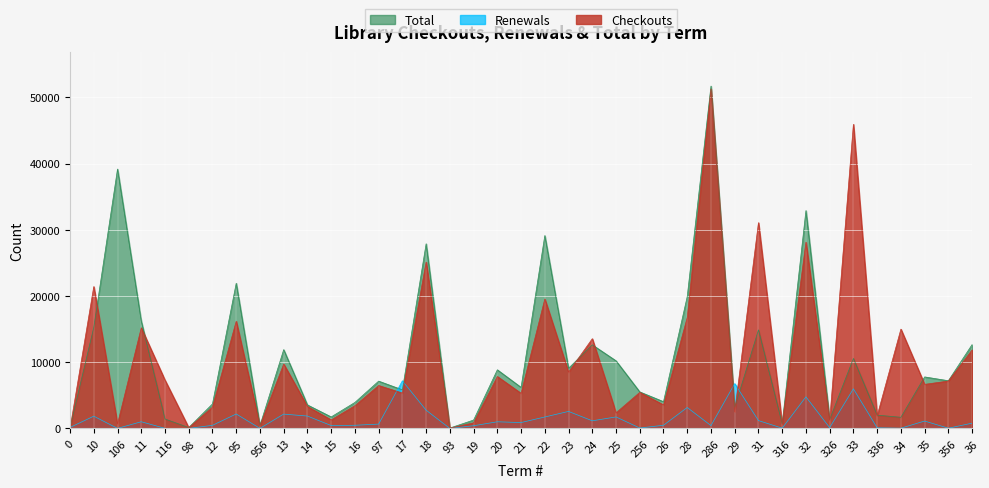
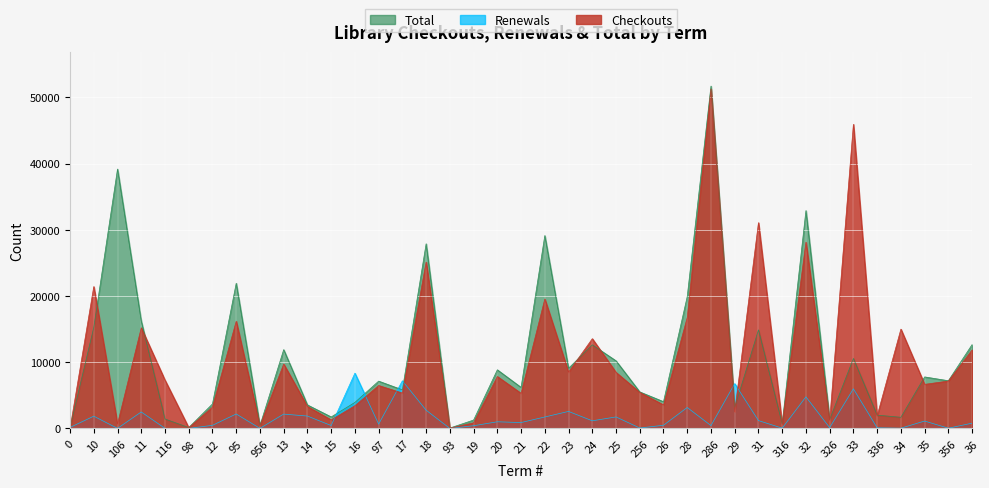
  {
    "Total": {
      "10": 15000,
      "106": 39000,
      "11": 16000,
      "116": 1000,
      "12": 4000,
      "95": 22000,
      "13": 12000,
      "15": 2000,
      "16": 4000,
      "97": 7000,
      "17": 6000,
      "18": 28000,
      "19": 1000,
      "20": 9000,
      "21": 6000,
      "22": 29000,
      "23": 9000,
      "24": 13000,
      "25": 10000,
      "26": 4000,
      "28": 20000,
      "286": 52000,
      "29": 3000,
      "31": 15000,
      "32": 33000,
      "33": 11000,
      "34": 2000,
      "35": 8000,
      "36": 13000
    },
    "Renewals": {
      "10": 2000,
      "106": 0,
-     "11": 1000,
+     "11": 2000,
      "116": 0,
      "12": 0,
      "95": 2000,
      "956": 0,
      "13": 2000,
      "14": 2000,
      "15": 0,
-     "16": 0,
+     "16": 8000,
      "97": 1000,
      "17": 7000,
      "18": 3000,
      "19": 0,
      "20": 1000,
      "21": 1000,
      "22": 2000,
      "23": 3000,
      "24": 1000,
      "25": 2000,
      "256": 0,
      "26": 0,
      "28": 3000,
      "286": 0,
      "29": 7000,
      "31": 1000,
      "316": 0,
      "32": 5000,
      "326": 0,
      "33": 6000,
      "336": 0,
      "34": 0,
      "35": 1000,
      "356": 0,
      "36": 1000
    },
    "Checkouts": {
      "10": 21000,
      "106": 1000,
      "11": 15000,
      "116": 7000,
      "12": 3000,
      "95": 16000,
      "13": 10000,
      "15": 1000,
      "16": 3000,
      "97": 6000,
      "17": 5000,
      "18": 25000,
      "19": 1000,
      "20": 8000,
      "21": 5000,
      "22": 20000,
      "23": 9000,
      "24": 14000,
-     "25": 2000,
+     "25": 8000,
      "26": 4000,
      "28": 17000,
      "286": 51000,
      "29": 3000,
      "31": 31000,
      "32": 28000,
      "33": 46000,
      "34": 15000,
      "35": 7000,
      "36": 12000
    }
  }
